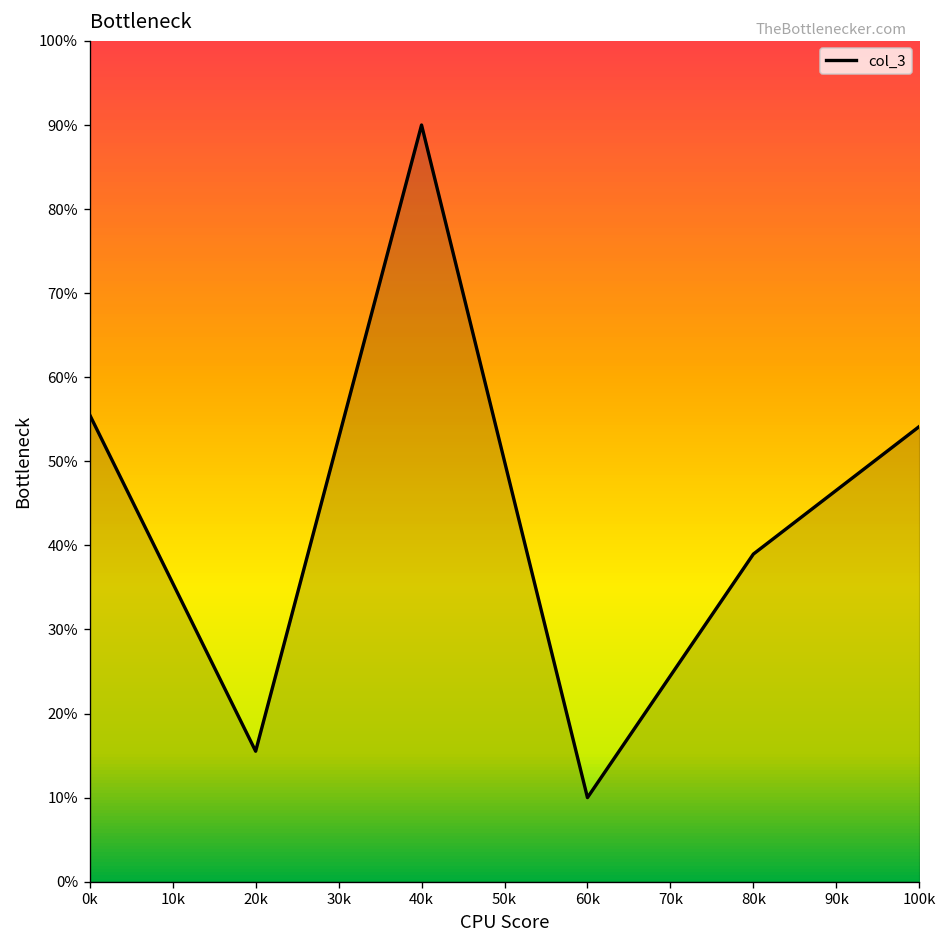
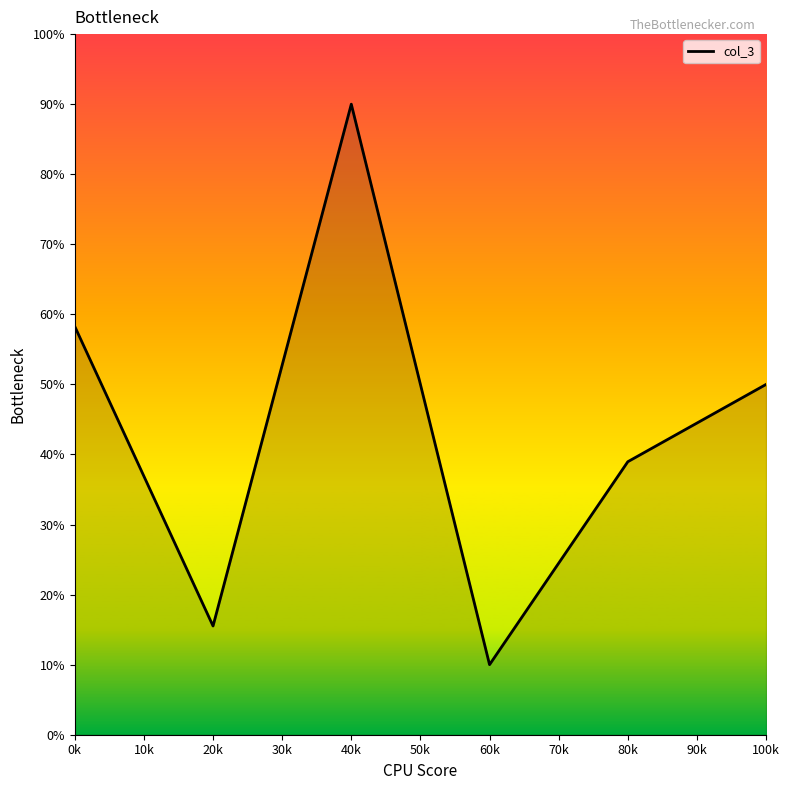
  {
-   "0k": "56%",
+   "0k": "58%",
    "20k": "16%",
    "40k": "90%",
    "60k": "10%",
    "80k": "39%",
-   "100k": "54%"
+   "100k": "50%"
  }
